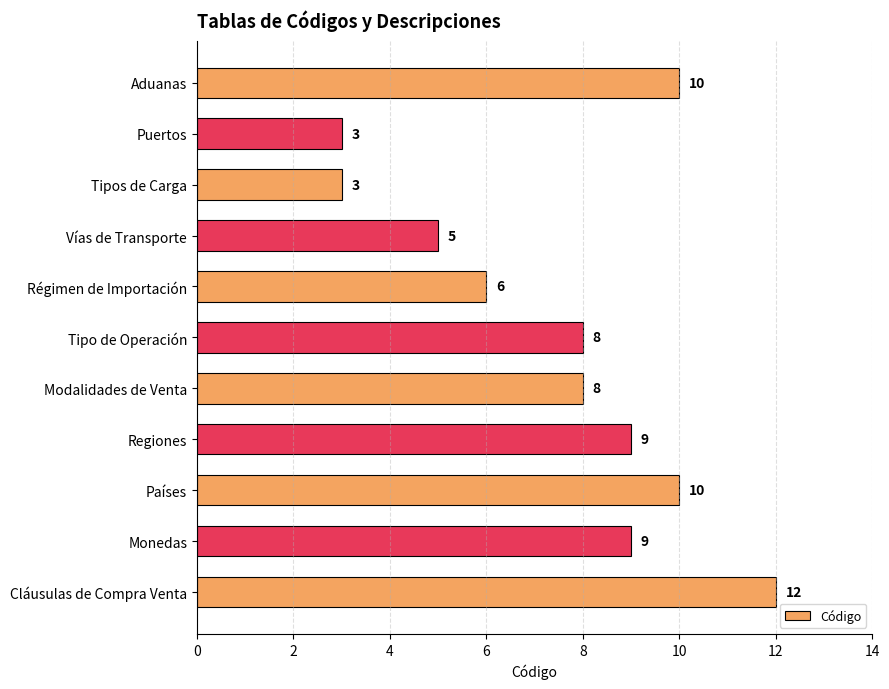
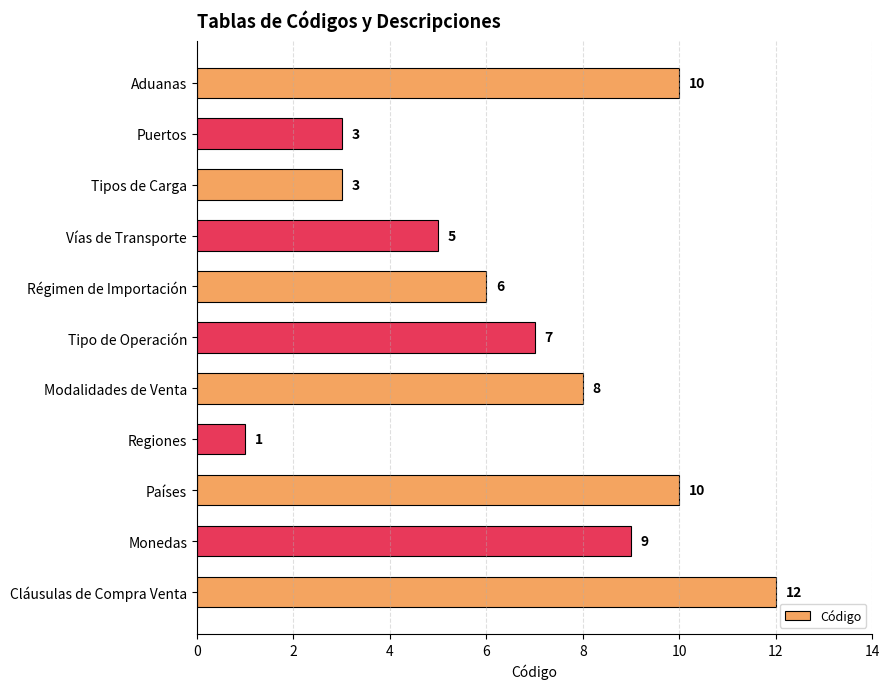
  {
    "Aduanas": 10,
    "Puertos": 3,
    "Tipos de Carga": 3,
    "Vías de Transporte": 5,
    "Régimen de Importación": 6,
-   "Tipo de Operación": 8,
+   "Tipo de Operación": 7,
    "Modalidades de Venta": 8,
-   "Regiones": 9,
+   "Regiones": 1,
    "Países": 10,
    "Monedas": 9,
    "Cláusulas de Compra Venta": 12
  }
